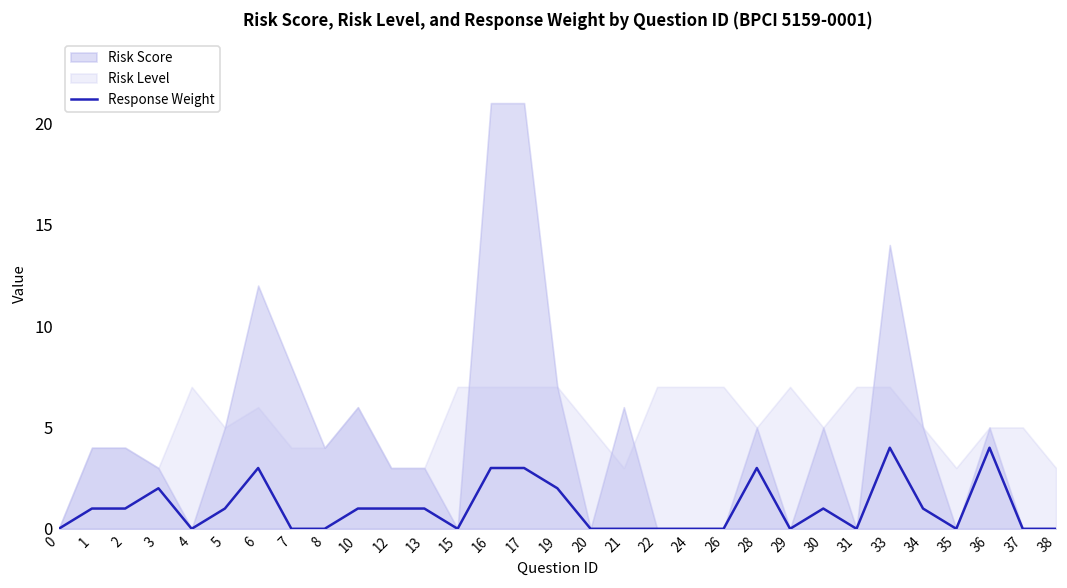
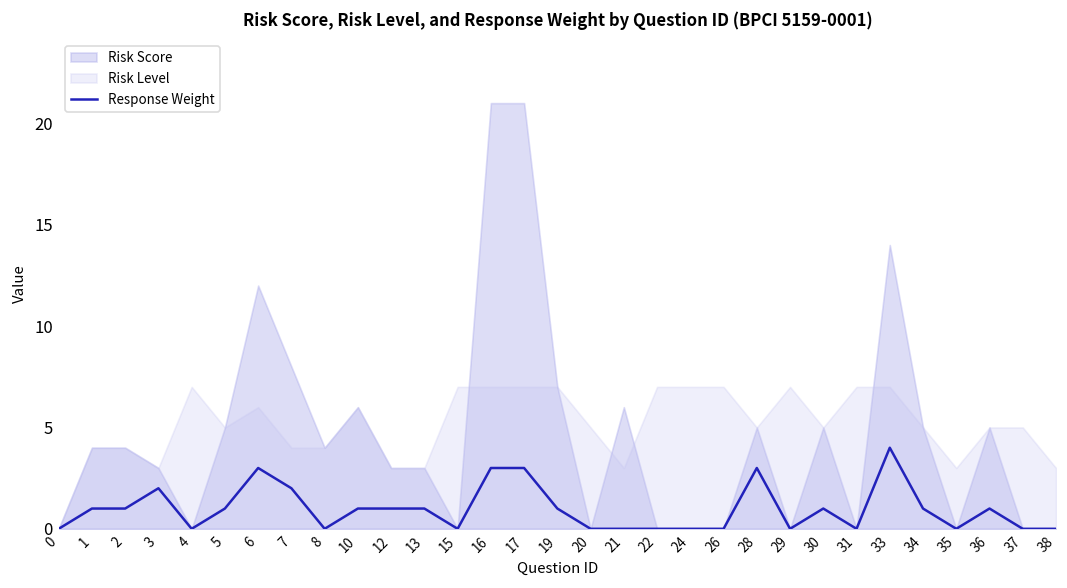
  {
    "Response Weight": {
      "1": 1,
      "2": 1,
      "3": 2,
      "5": 1,
      "6": 3,
-     "7": 0,
+     "7": 2,
      "8": 0,
      "10": 1,
      "12": 1,
      "13": 1,
      "16": 3,
      "17": 3,
-     "19": 2,
+     "19": 1,
      "21": 0,
      "28": 3,
      "30": 1,
      "33": 4,
      "34": 1,
-     "36": 4
+     "36": 1
    }
  }
